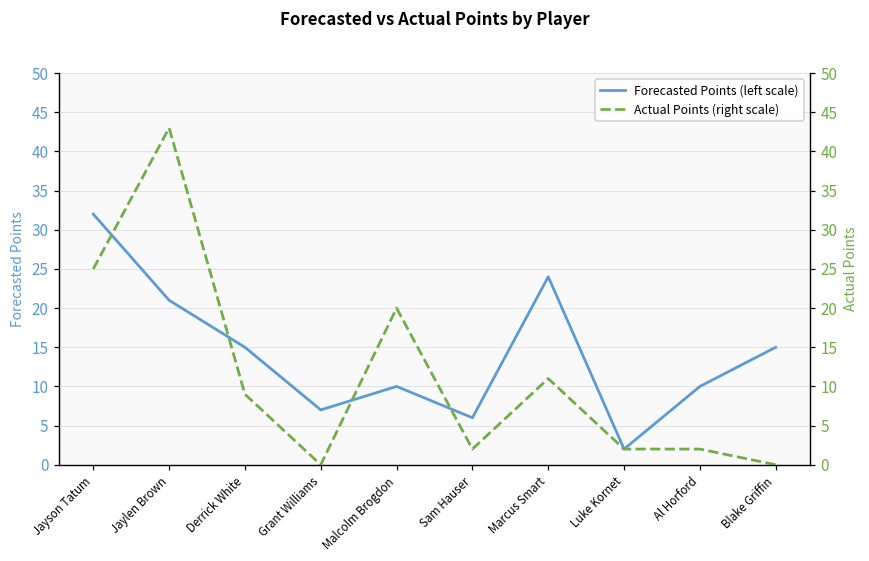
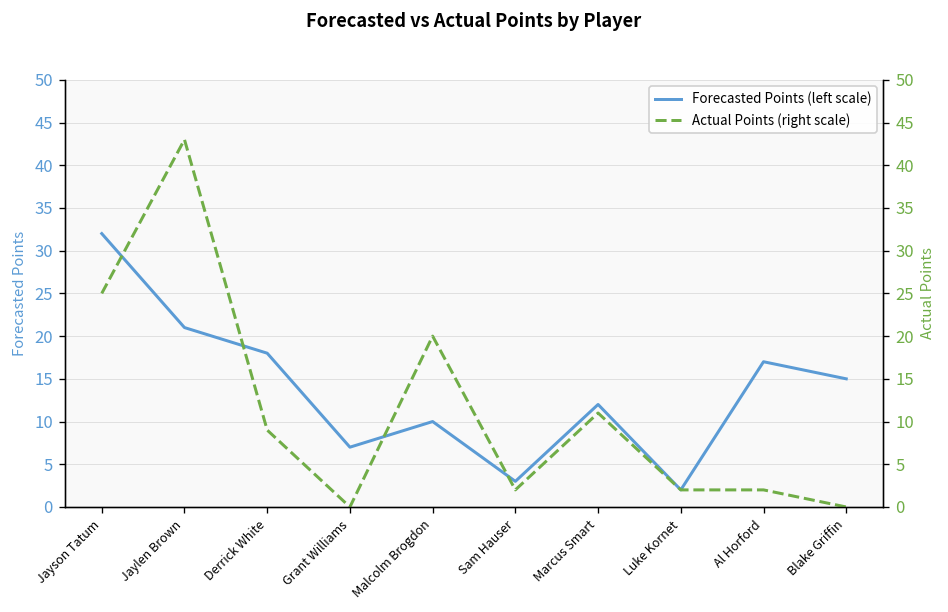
  {
    "Forecasted Points (left scale)": {
      "Jayson Tatum": 32,
      "Jaylen Brown": 21,
-     "Derrick White": 15,
+     "Derrick White": 18,
      "Grant Williams": 7,
      "Malcolm Brogdon": 10,
-     "Sam Hauser": 6,
-     "Marcus Smart": 24,
+     "Sam Hauser": 3,
+     "Marcus Smart": 12,
      "Luke Kornet": 2,
-     "Al Horford": 10,
+     "Al Horford": 17,
      "Blake Griffin": 15
    },
    "Actual Points (right scale)": {
      "Jayson Tatum": 25,
      "Jaylen Brown": 43,
      "Derrick White": 9,
      "Grant Williams": 0,
      "Malcolm Brogdon": 20,
      "Sam Hauser": 2,
      "Marcus Smart": 11,
      "Luke Kornet": 2,
      "Al Horford": 2,
      "Blake Griffin": 0
    }
  }
